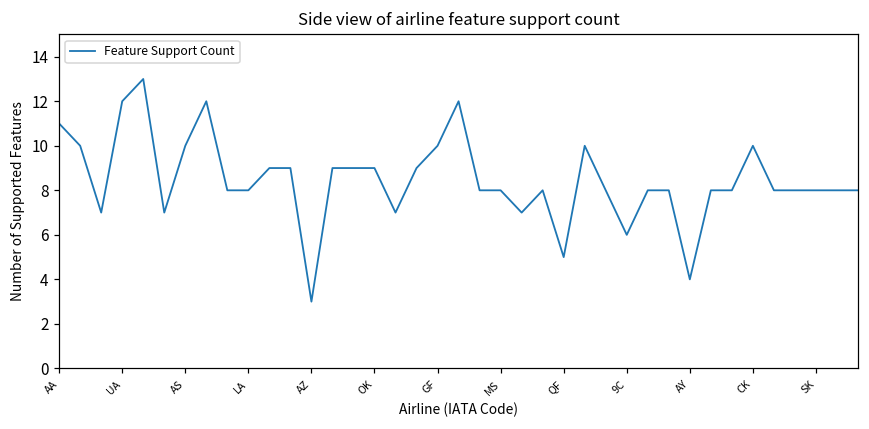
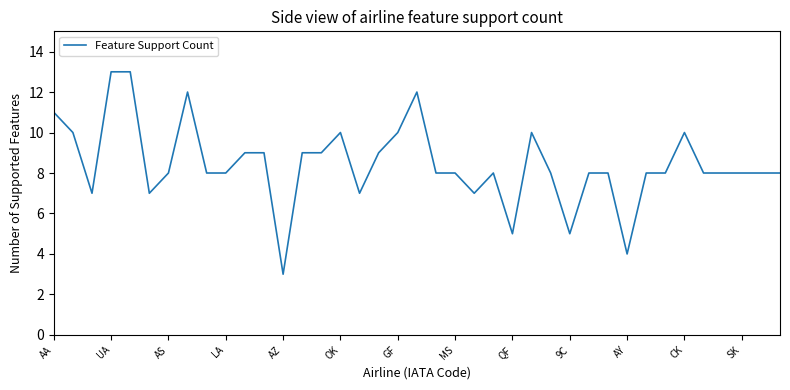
  {
    "AA": 11,
-   "UA": 12,
-   "AS": 10,
+   "UA": 13,
+   "AS": 8,
    "LA": 8,
    "AZ": 3,
-   "OK": 9,
+   "OK": 10,
    "GF": 10,
    "MS": 8,
    "QF": 5,
-   "9C": 6,
+   "9C": 5,
    "AY": 4,
    "CK": 10,
    "SK": 8
  }
